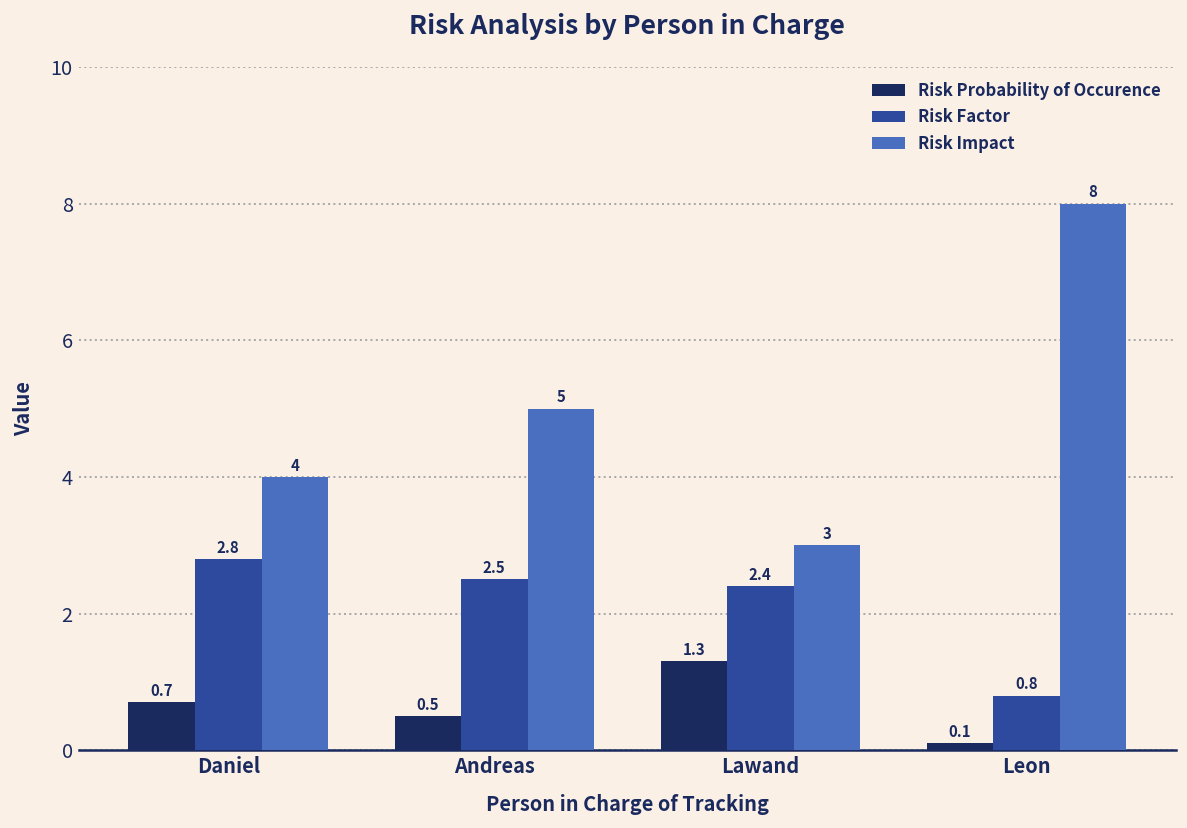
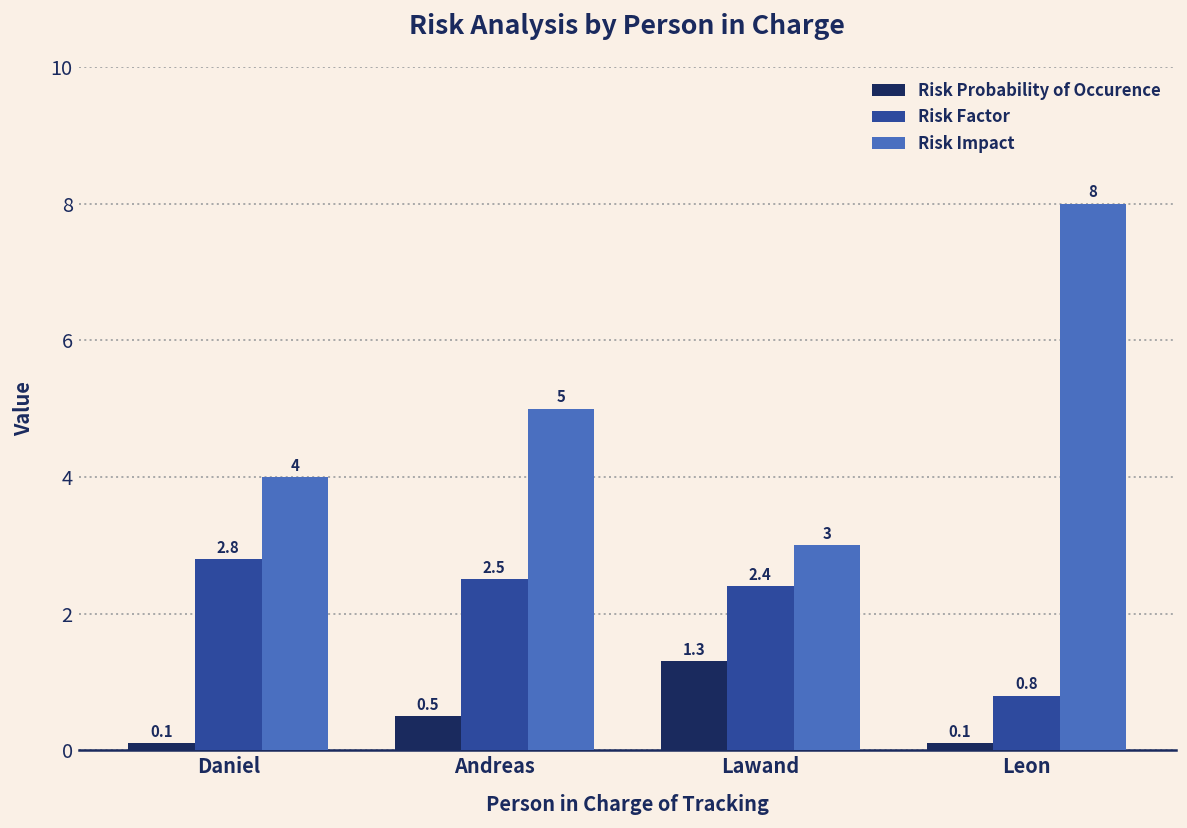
  {
    "Risk Probability of Occurence": {
-     "Daniel": 0.7,
+     "Daniel": 0.1,
      "Andreas": 0.5,
      "Lawand": 1.3,
      "Leon": 0.1
    }
  }
